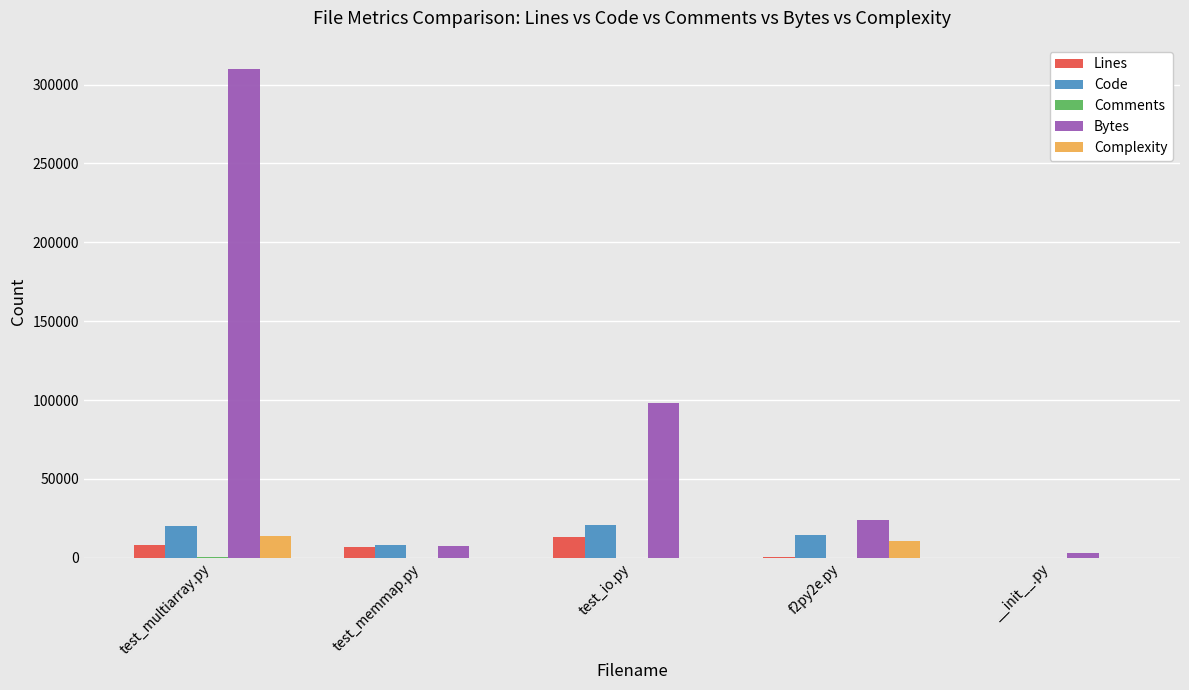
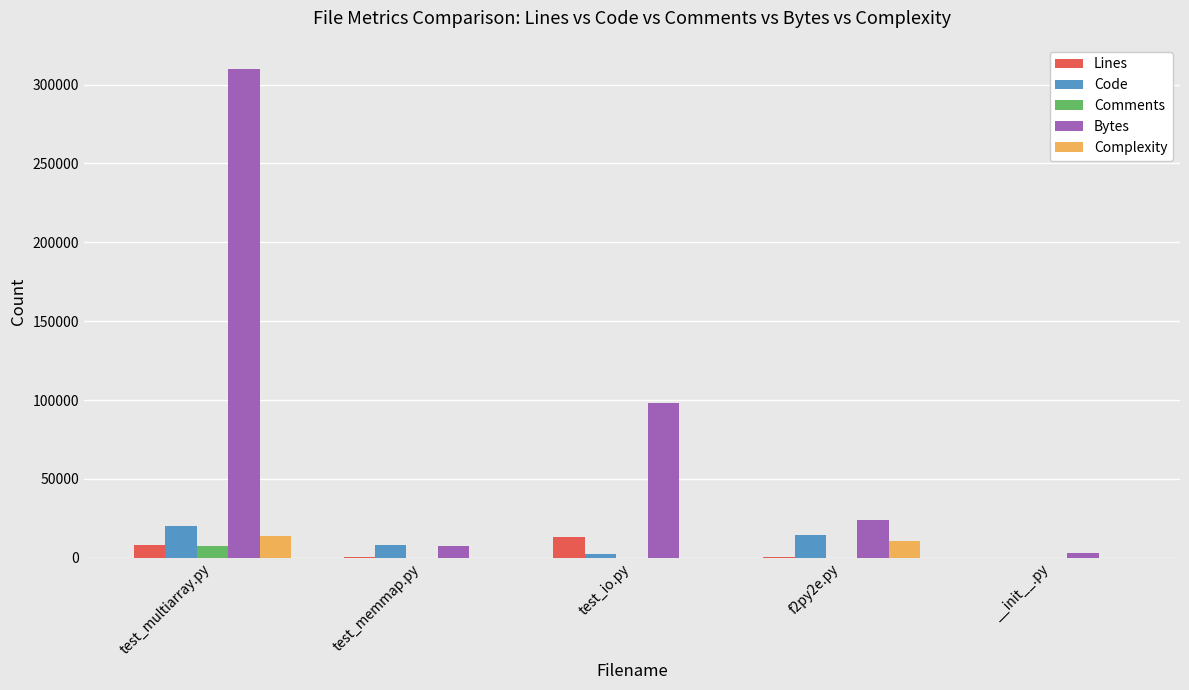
  {
    "Lines": {
      "test_multiarray.py": 8000,
-     "test_memmap.py": 7000,
+     "test_memmap.py": 0,
      "test_io.py": 13000
    },
    "Code": {
      "test_multiarray.py": 20000,
      "test_memmap.py": 8000,
-     "test_io.py": 21000,
+     "test_io.py": 3000,
      "f2py2e.py": 15000
    },
    "Comments": {
-     "test_multiarray.py": 1000
+     "test_multiarray.py": 8000
    },
    "Bytes": {
      "test_multiarray.py": 310000,
      "test_memmap.py": 8000,
      "test_io.py": 98000,
      "f2py2e.py": 24000,
      "__init__.py": 3000
    },
    "Complexity": {
      "test_multiarray.py": 14000,
      "test_memmap.py": 0,
      "f2py2e.py": 11000,
      "__init__.py": 0
    }
  }
